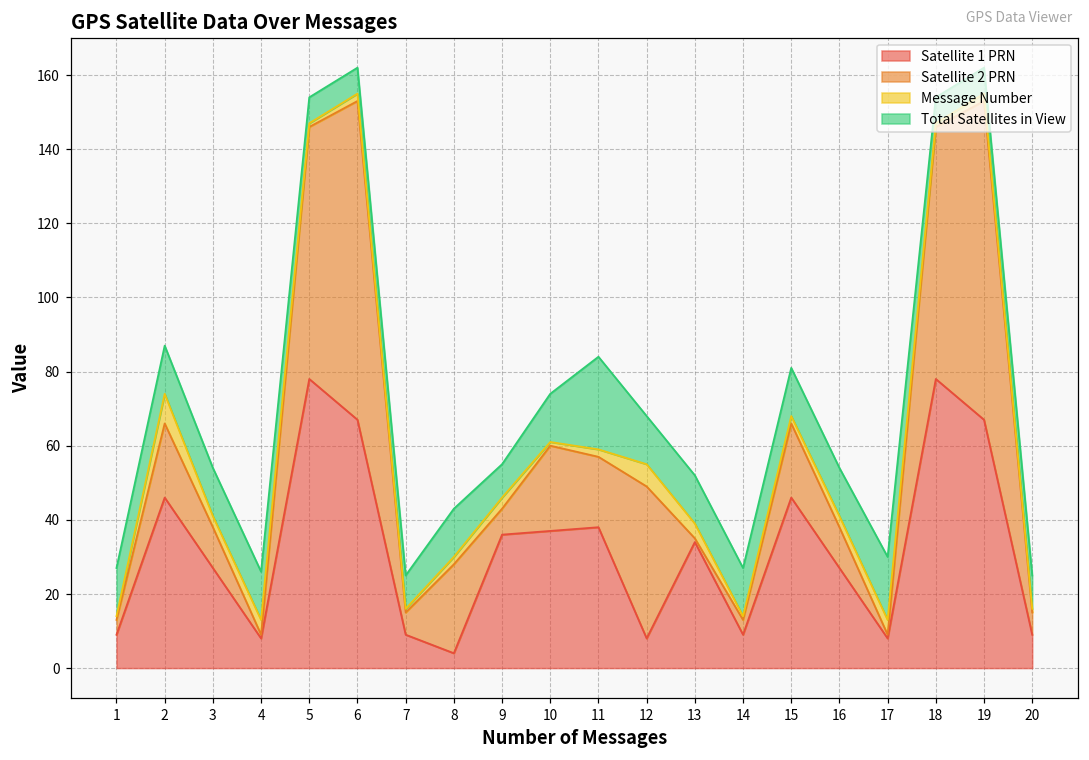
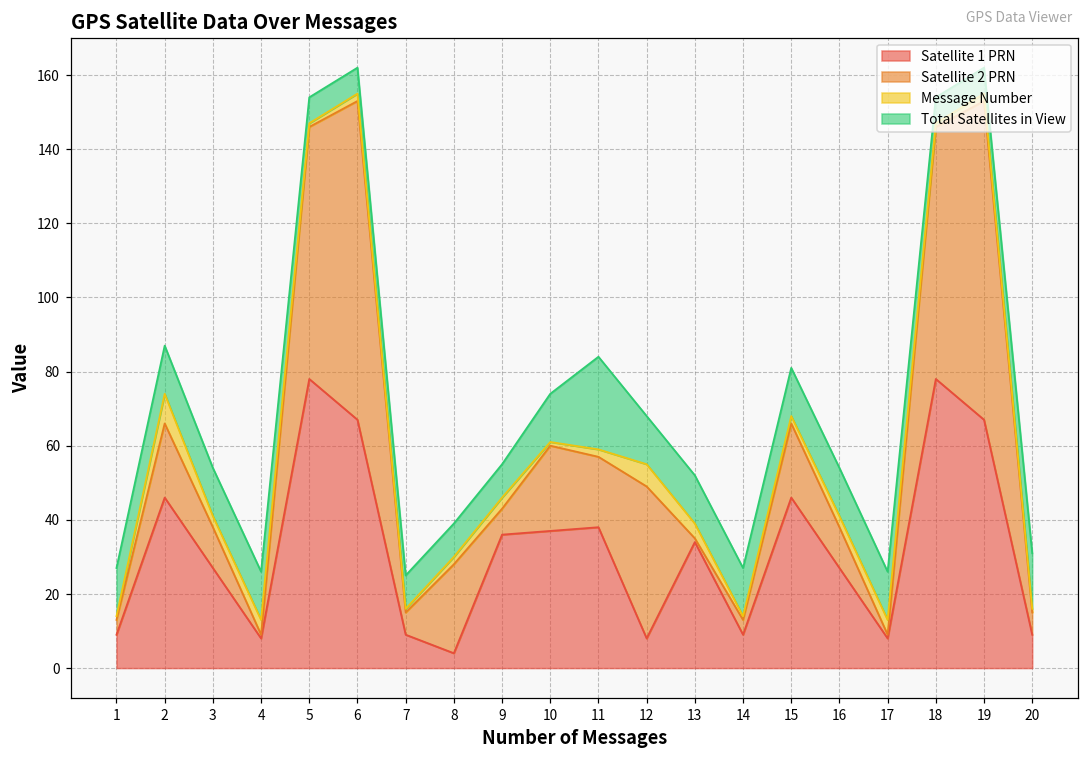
  {
    "Message Number": {
      "1": 1,
      "2": 8,
      "3": 3,
      "4": 4,
      "5": 1,
      "6": 2,
      "7": 1,
      "8": 2,
      "9": 3,
      "10": 1,
      "11": 2,
      "12": 6,
      "13": 4,
      "14": 1,
      "15": 2,
      "16": 3,
      "17": 4,
      "20": 1
    },
    "Total Satellites in View": {
      "1": 13,
      "2": 13,
      "3": 13,
      "4": 13,
      "5": 7,
      "6": 7,
      "7": 9,
-     "8": 13,
+     "8": 9,
      "9": 9,
      "10": 13,
      "11": 25,
      "12": 13,
      "13": 13,
      "14": 13,
      "15": 13,
      "16": 13,
-     "17": 17,
-     "20": 9
+     "17": 13,
+     "20": 15
    }
  }
